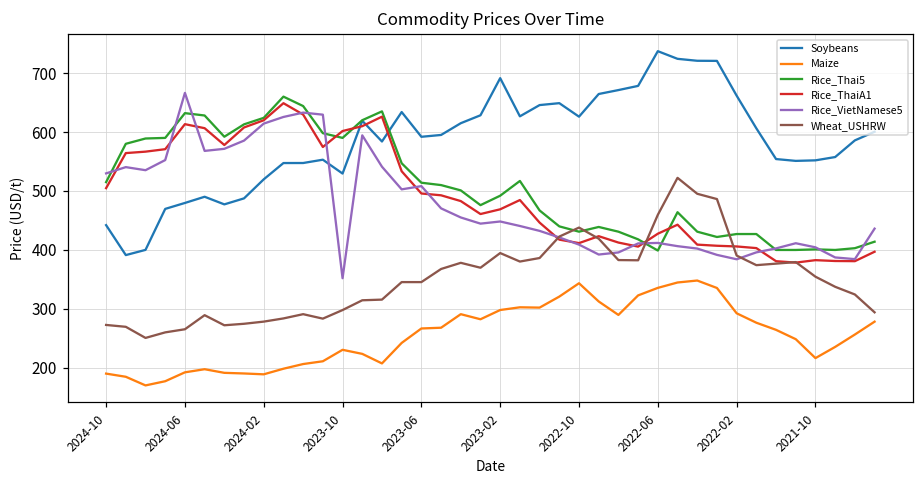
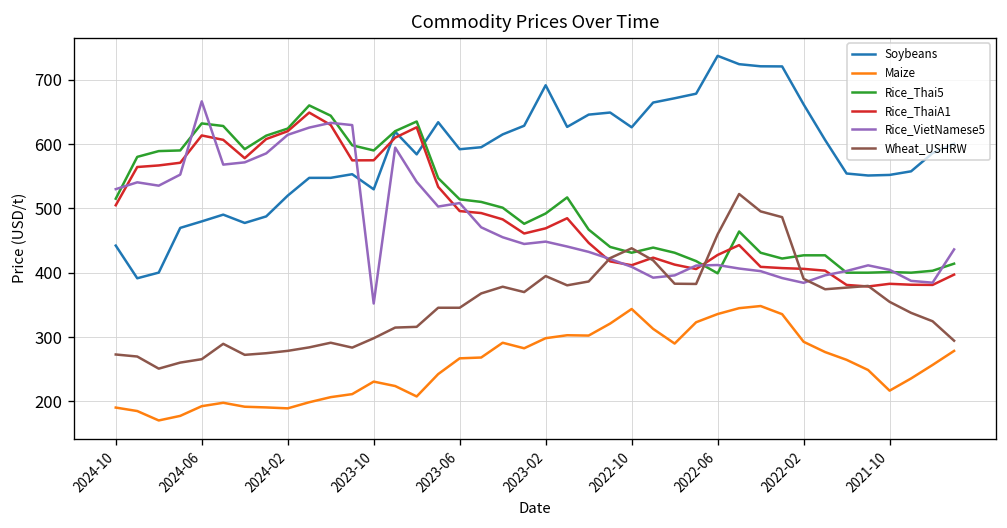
  {
    "Soybeans": {
      "2024-10": 440,
      "2024-06": 480,
      "2024-02": 520,
      "2023-10": 530,
      "2023-06": 590,
      "2023-02": 690,
      "2022-10": 630,
      "2022-06": 740,
      "2022-02": 660,
      "2021-10": 550
    },
    "Maize": {
      "2024-10": 190,
      "2024-06": 190,
      "2024-02": 190,
      "2023-10": 230,
      "2023-06": 270,
      "2023-02": 300,
      "2022-10": 340,
      "2022-06": 340,
      "2022-02": 290,
      "2021-10": 220
    },
    "Rice_Thai5": {
      "2024-10": 520,
      "2024-06": 630,
      "2023-10": 590,
      "2023-06": 510,
      "2023-02": 490,
      "2022-10": 430,
      "2022-06": 400,
      "2022-02": 430
    },
    "Rice_ThaiA1": {
      "2024-10": 500,
      "2024-06": 610,
-     "2023-10": 600,
+     "2023-10": 570,
      "2023-06": 500,
      "2023-02": 470,
      "2022-06": 430,
      "2022-02": 410,
      "2021-10": 380
    },
    "Rice_VietNamese5": {
      "2024-10": 530,
      "2024-06": 670,
      "2024-02": 610,
      "2023-10": 350,
      "2023-06": 510,
      "2023-02": 450,
      "2022-06": 410,
      "2022-02": 380
    },
    "Wheat_USHRW": {
      "2024-10": 270,
      "2024-06": 270,
      "2024-02": 280,
      "2023-10": 300,
      "2023-06": 350,
      "2023-02": 390,
      "2022-10": 440,
      "2022-06": 460,
      "2022-02": 390,
      "2021-10": 350
    }
  }
